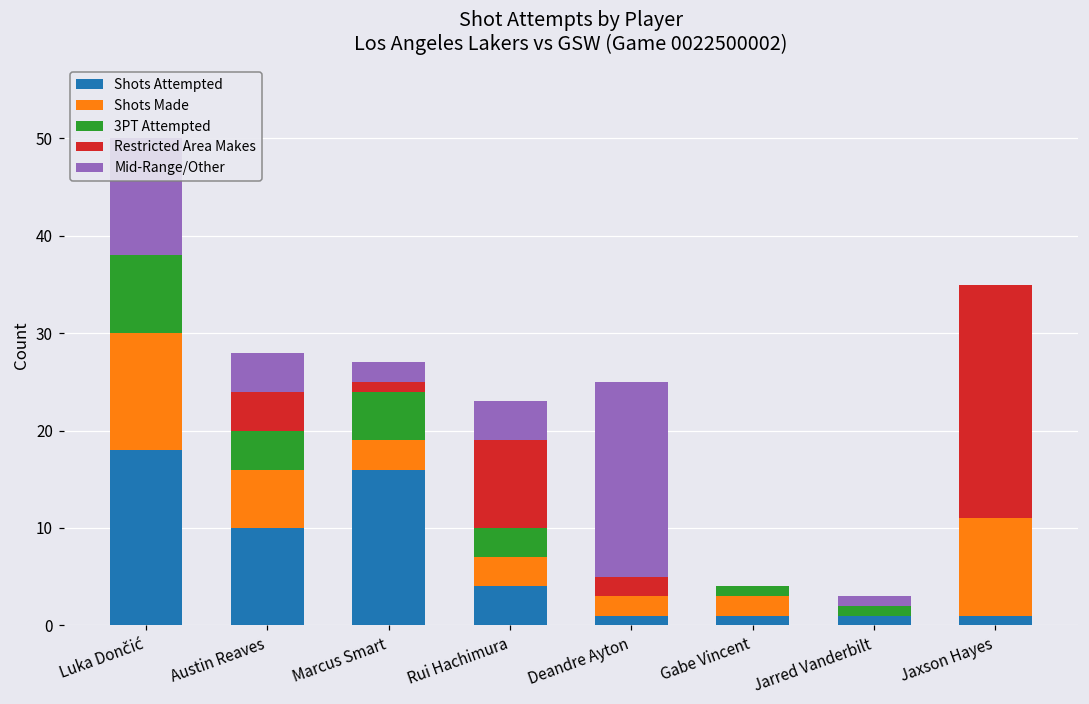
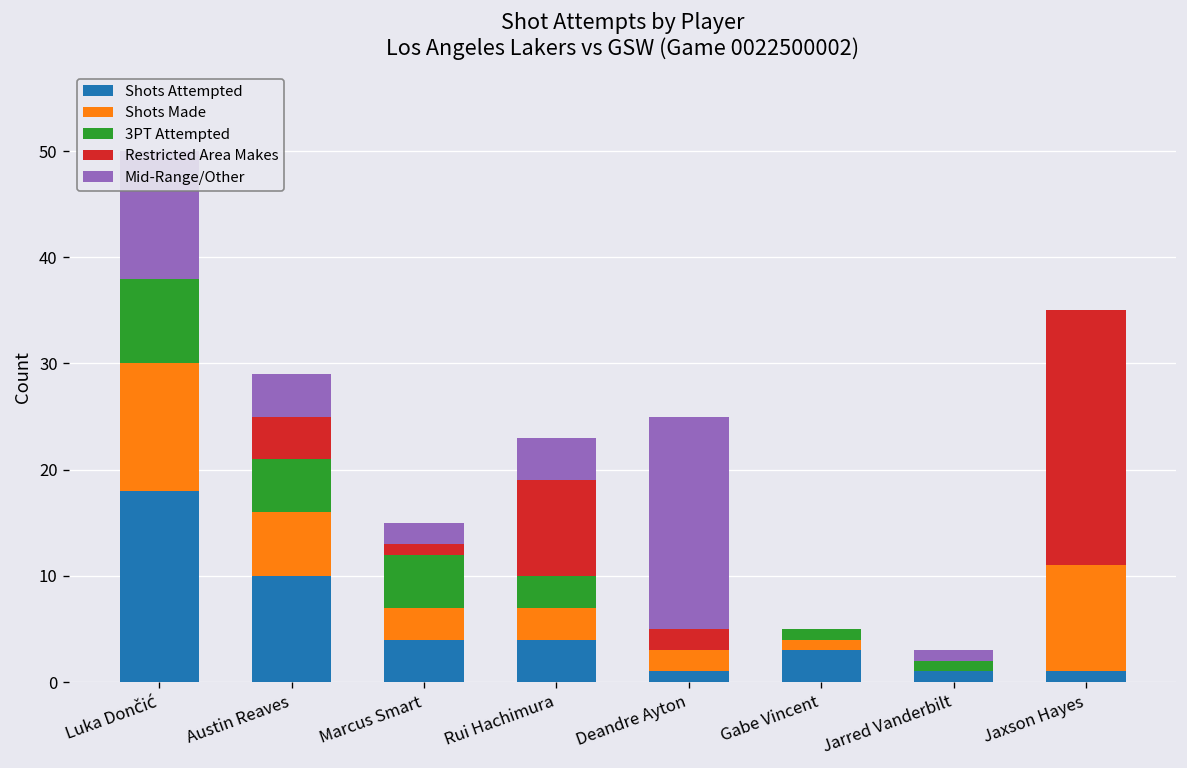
  {
    "Shots Attempted": {
      "Luka Dončić": 18,
      "Austin Reaves": 10,
-     "Marcus Smart": 16,
+     "Marcus Smart": 4,
      "Rui Hachimura": 4,
      "Deandre Ayton": 1,
-     "Gabe Vincent": 1,
+     "Gabe Vincent": 3,
      "Jarred Vanderbilt": 1,
      "Jaxson Hayes": 1
    },
    "Shots Made": {
      "Luka Dončić": 12,
      "Austin Reaves": 6,
      "Marcus Smart": 3,
      "Rui Hachimura": 3,
      "Deandre Ayton": 2,
-     "Gabe Vincent": 2,
+     "Gabe Vincent": 1,
      "Jarred Vanderbilt": 0,
      "Jaxson Hayes": 10
    },
    "3PT Attempted": {
      "Luka Dončić": 8,
-     "Austin Reaves": 4,
+     "Austin Reaves": 5,
      "Marcus Smart": 5,
      "Rui Hachimura": 3,
      "Deandre Ayton": 0,
      "Gabe Vincent": 1,
      "Jarred Vanderbilt": 1,
      "Jaxson Hayes": 0
    },
    "Restricted Area Makes": {
      "Luka Dončić": 0,
      "Austin Reaves": 4,
      "Marcus Smart": 1,
      "Rui Hachimura": 9,
      "Deandre Ayton": 2,
      "Gabe Vincent": 0,
      "Jarred Vanderbilt": 0,
      "Jaxson Hayes": 24
    },
    "Mid-Range/Other": {
      "Austin Reaves": 4,
      "Marcus Smart": 2,
      "Rui Hachimura": 4,
      "Deandre Ayton": 20,
      "Gabe Vincent": 0,
      "Jarred Vanderbilt": 1,
      "Jaxson Hayes": 0
    }
  }
